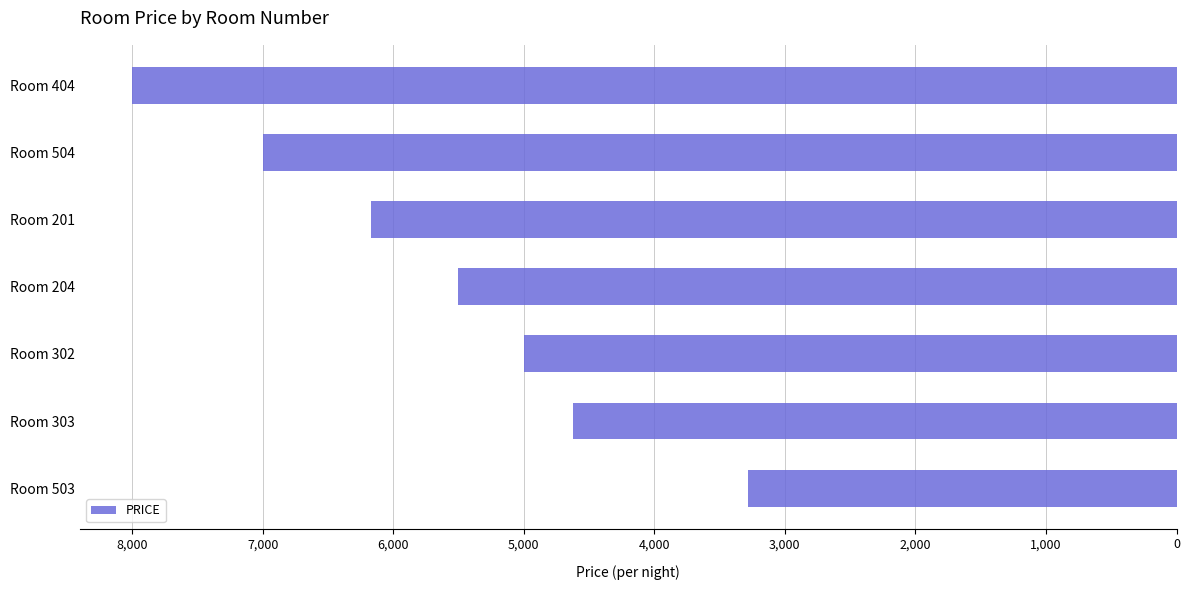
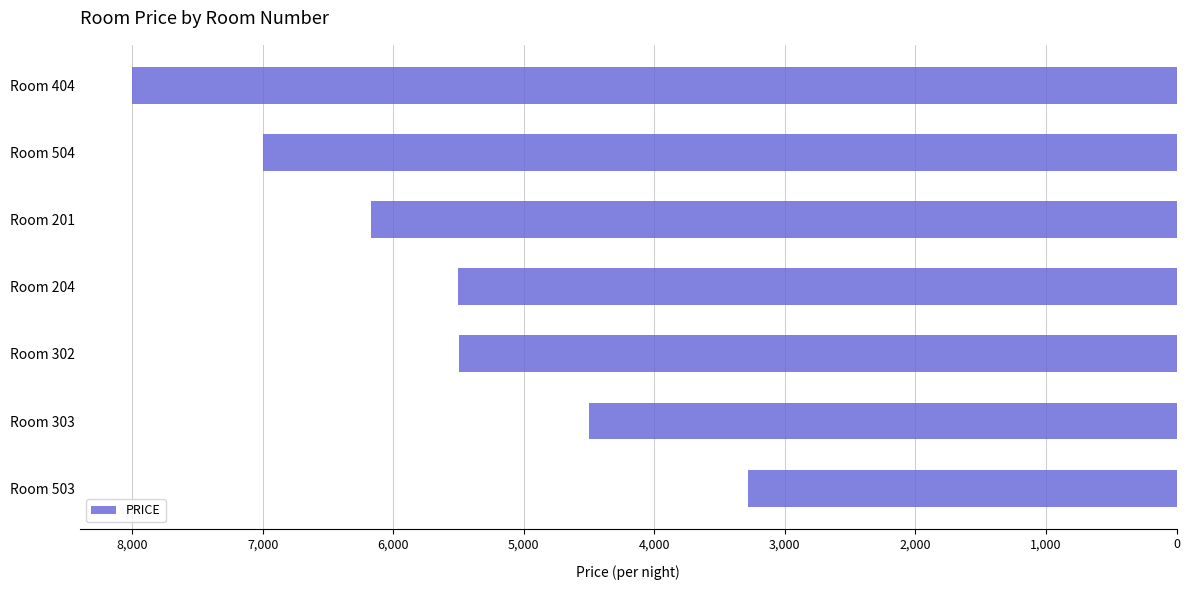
  {
    "Room 404": "8,000",
    "Room 504": "7,000",
    "Room 201": "6,170",
    "Room 204": "5,500",
-   "Room 302": "5,000",
-   "Room 303": "4,620",
+   "Room 302": "5,500",
+   "Room 303": "4,500",
    "Room 503": "3,280"
  }
